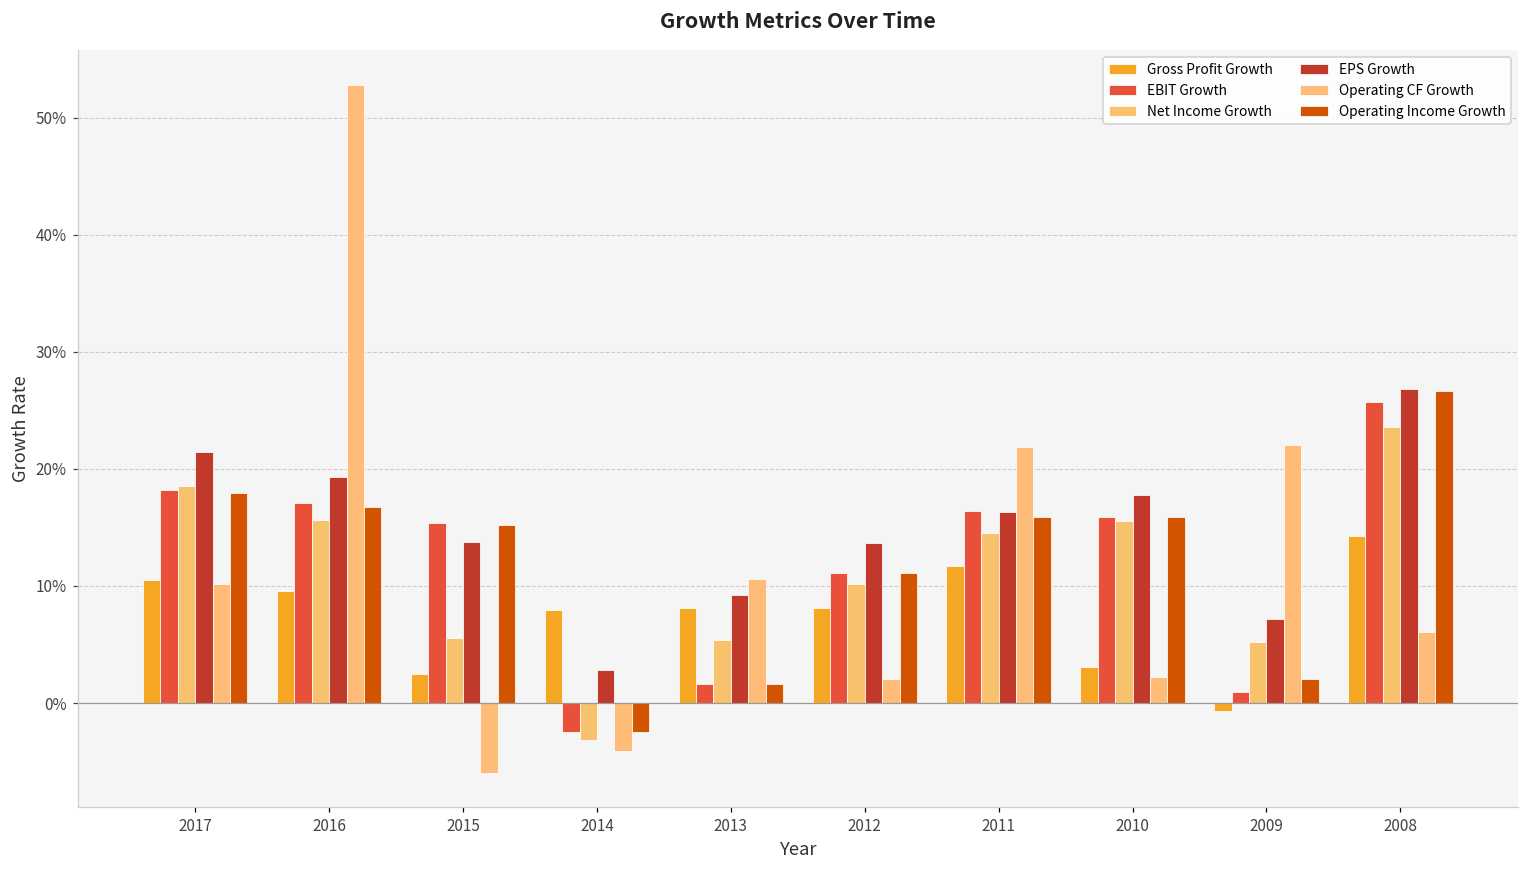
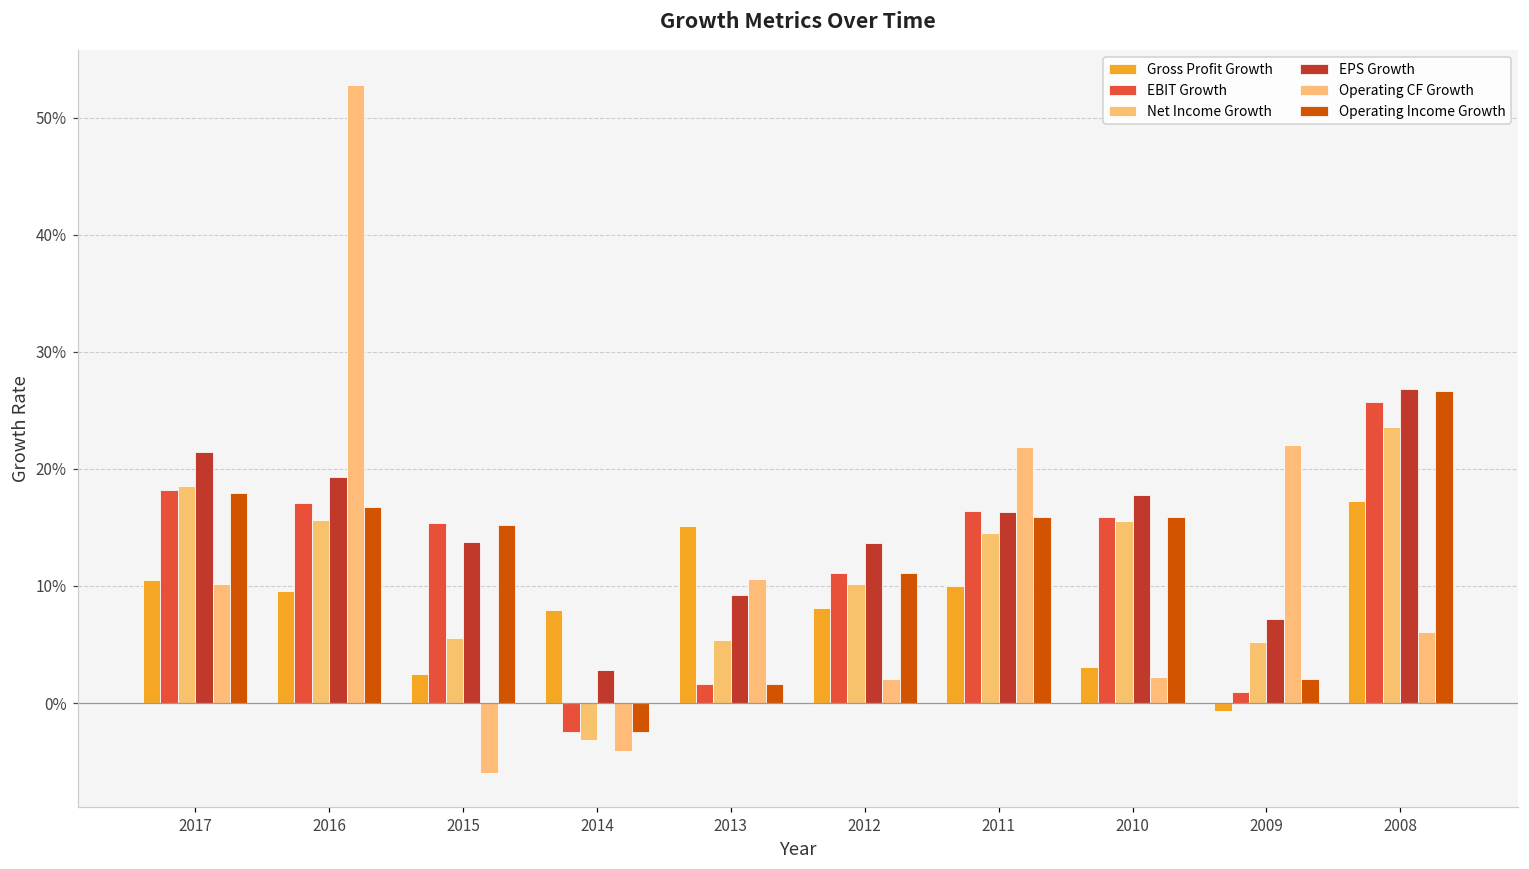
  {
    "Gross Profit Growth": {
      "2017": "10.5%",
      "2016": "9.6%",
      "2015": "2.5%",
      "2014": "7.9%",
-     "2013": "8.2%",
+     "2013": "15.1%",
      "2012": "8.1%",
-     "2011": "11.7%",
+     "2011": "10.0%",
      "2010": "3.1%",
      "2009": "-0.7%",
-     "2008": "14.3%"
+     "2008": "17.3%"
    }
  }
